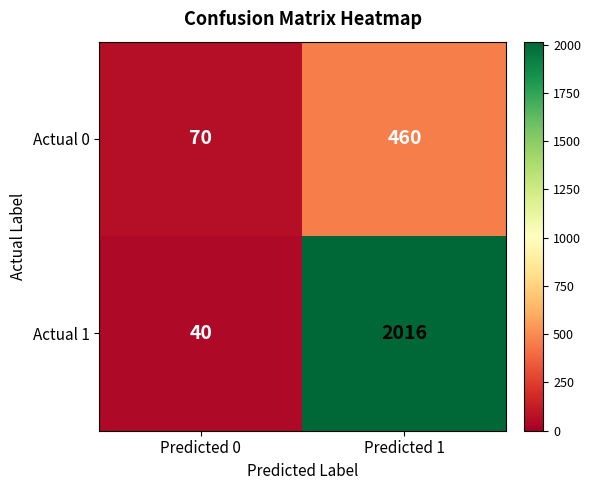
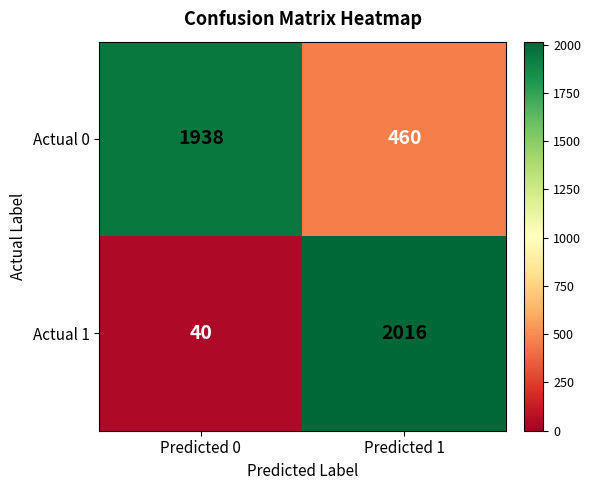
  {
    "Actual 0": {
-     "Predicted 0": 70,
+     "Predicted 0": 1938,
      "Predicted 1": 460
    },
    "Actual 1": {
      "Predicted 0": 40,
      "Predicted 1": 2016
    }
  }
